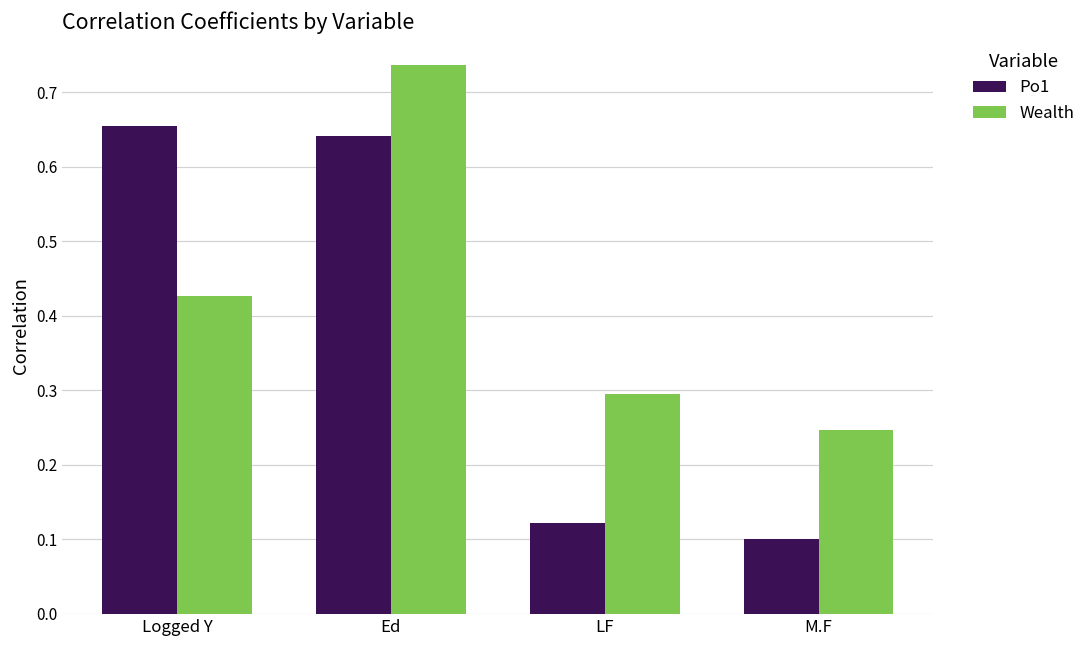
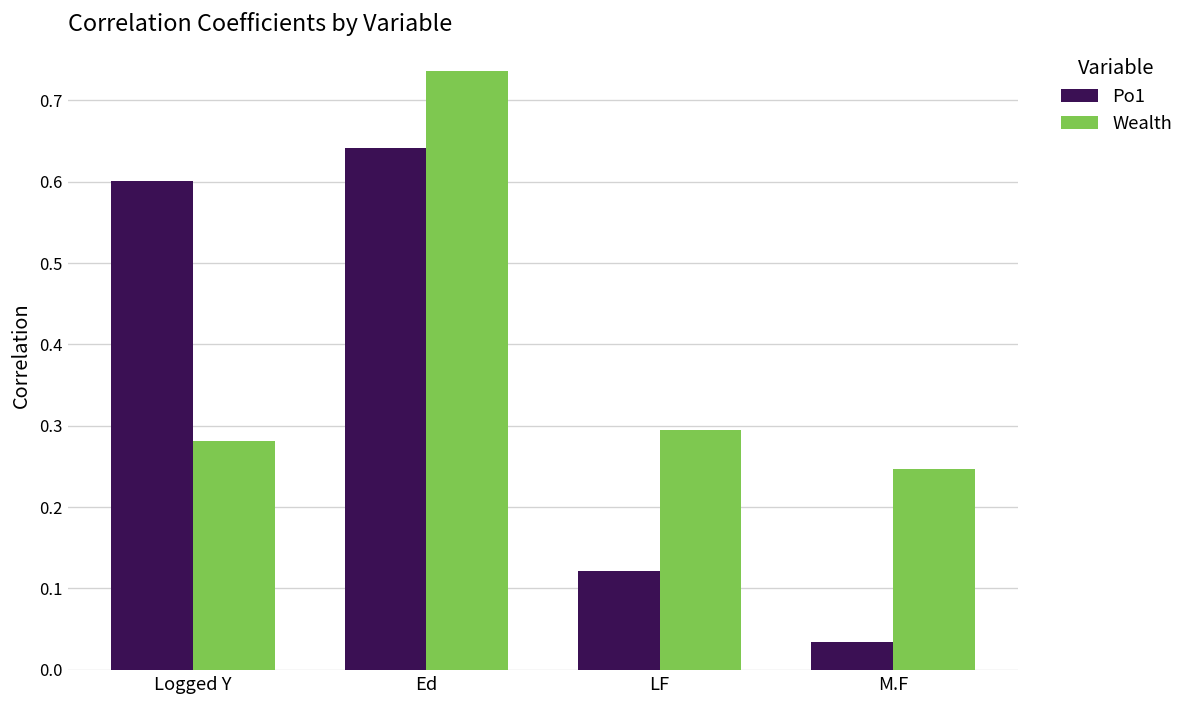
  {
    "Po1": {
-     "Logged Y": 0.65,
+     "Logged Y": 0.60,
      "Ed": 0.64,
      "LF": 0.12,
-     "M.F": 0.10
+     "M.F": 0.03
    },
    "Wealth": {
-     "Logged Y": 0.43,
+     "Logged Y": 0.28,
      "Ed": 0.74,
      "LF": 0.29,
      "M.F": 0.25
    }
  }
